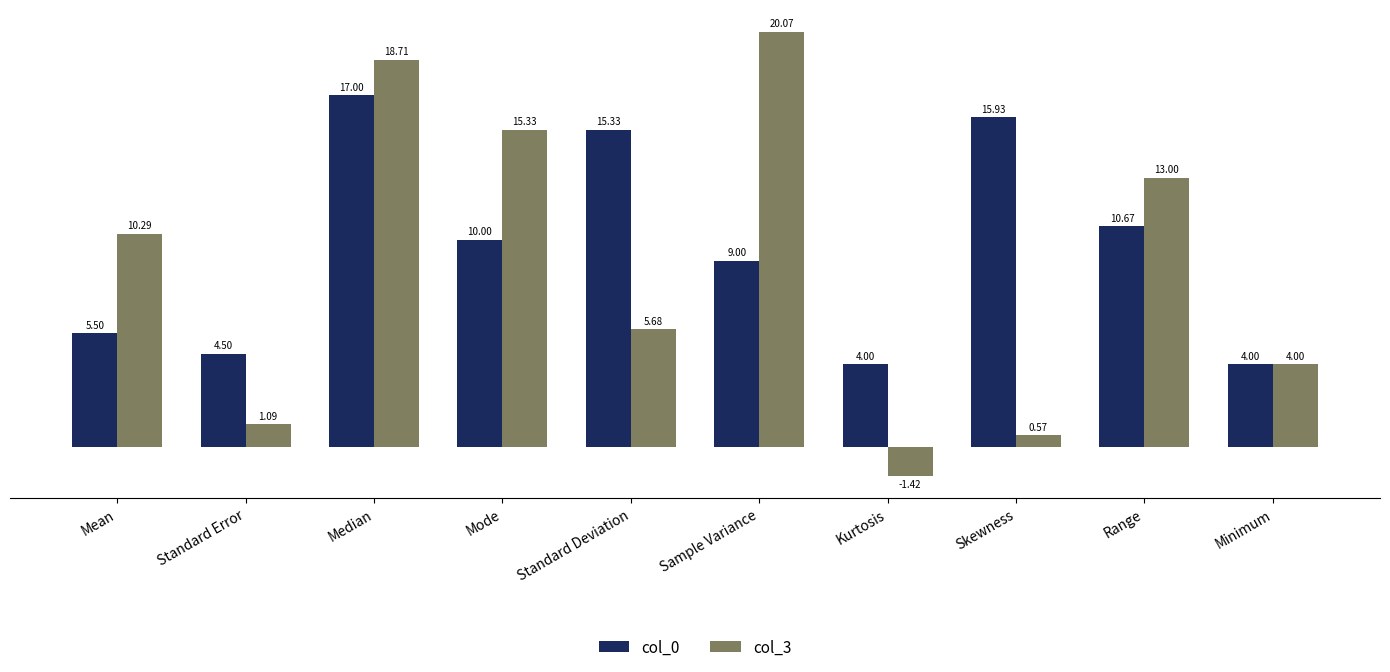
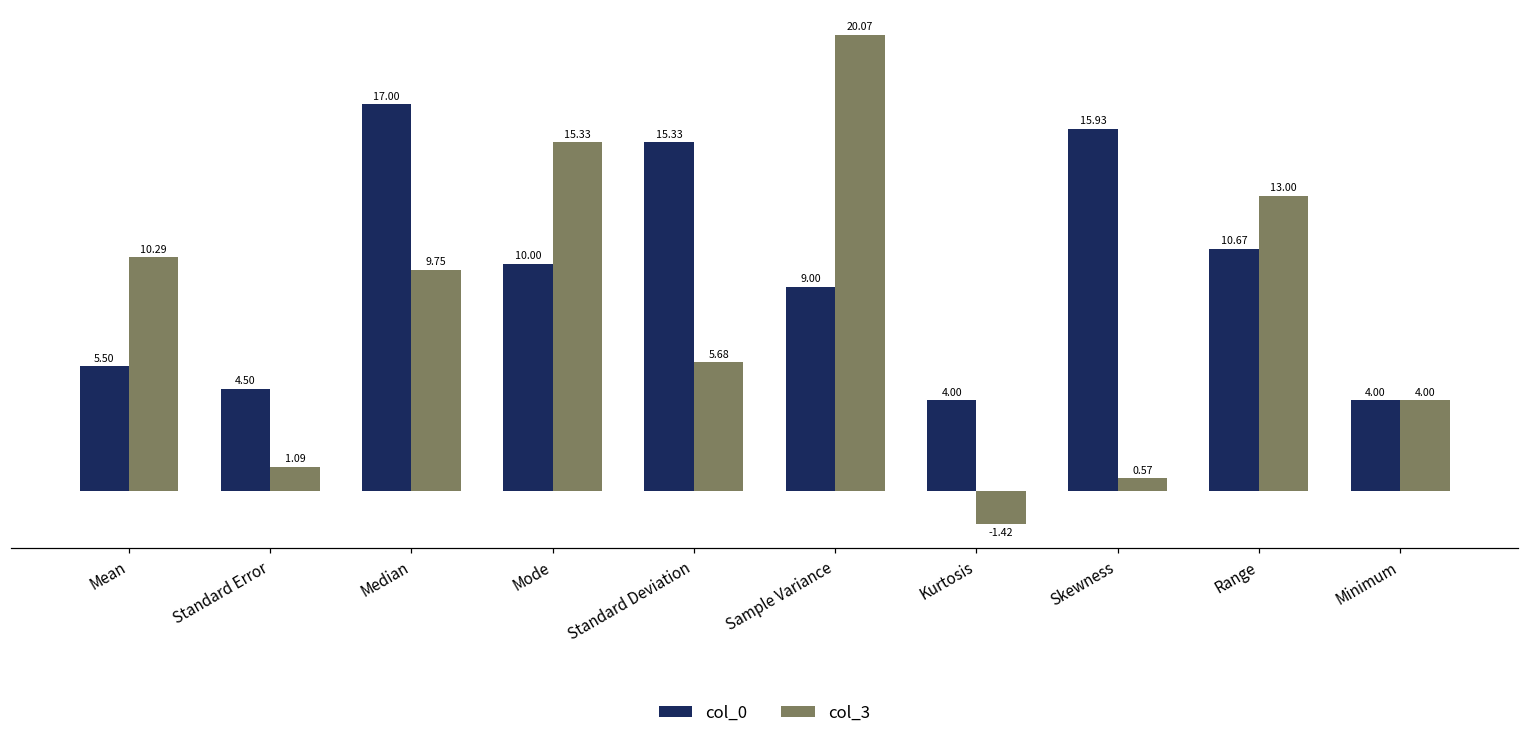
  {
    "col_0": {
      "Mean": 5.50,
      "Standard Error": 4.50,
      "Median": 17.00,
      "Mode": 10.00,
      "Standard Deviation": 15.33,
      "Sample Variance": 9.00,
      "Kurtosis": 4.00,
      "Skewness": 15.93,
      "Range": 10.67,
      "Minimum": 4.00
    },
    "col_3": {
      "Mean": 10.29,
      "Standard Error": 1.09,
-     "Median": 18.71,
+     "Median": 9.75,
      "Mode": 15.33,
      "Standard Deviation": 5.68,
      "Sample Variance": 20.07,
      "Kurtosis": -1.42,
      "Skewness": 0.57,
      "Range": 13.00,
      "Minimum": 4.00
    }
  }
